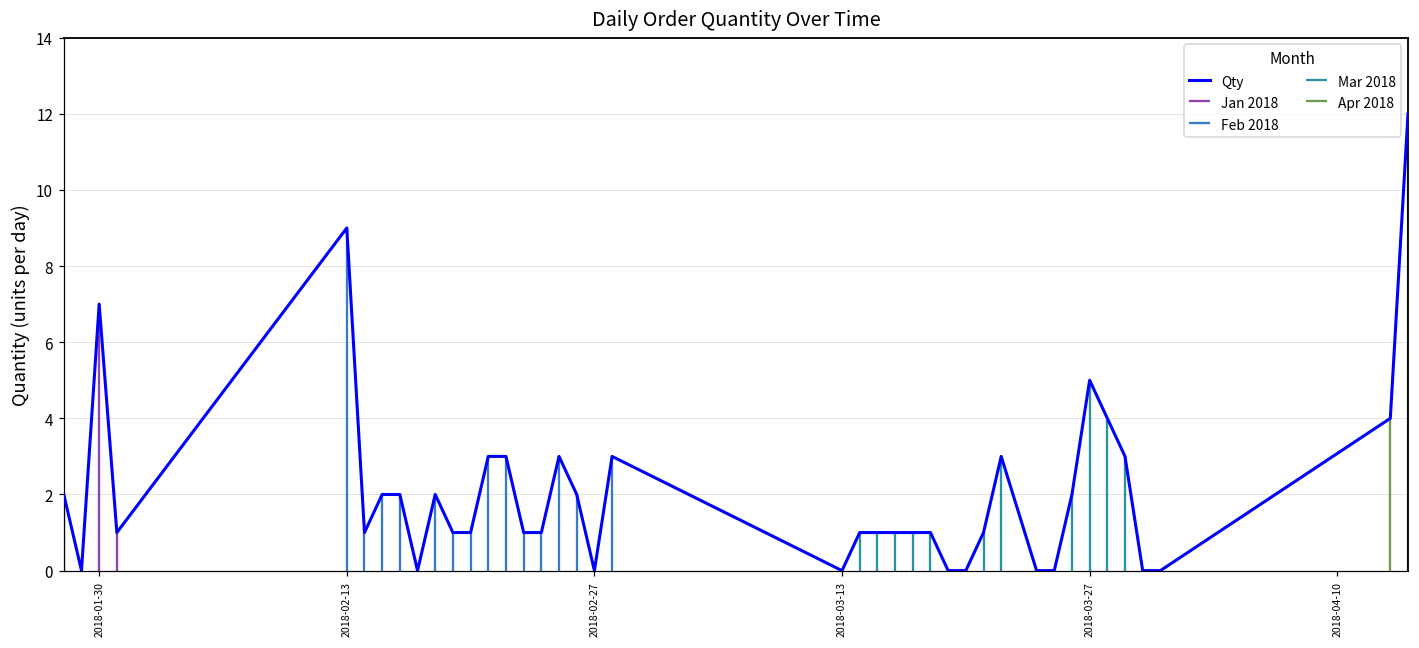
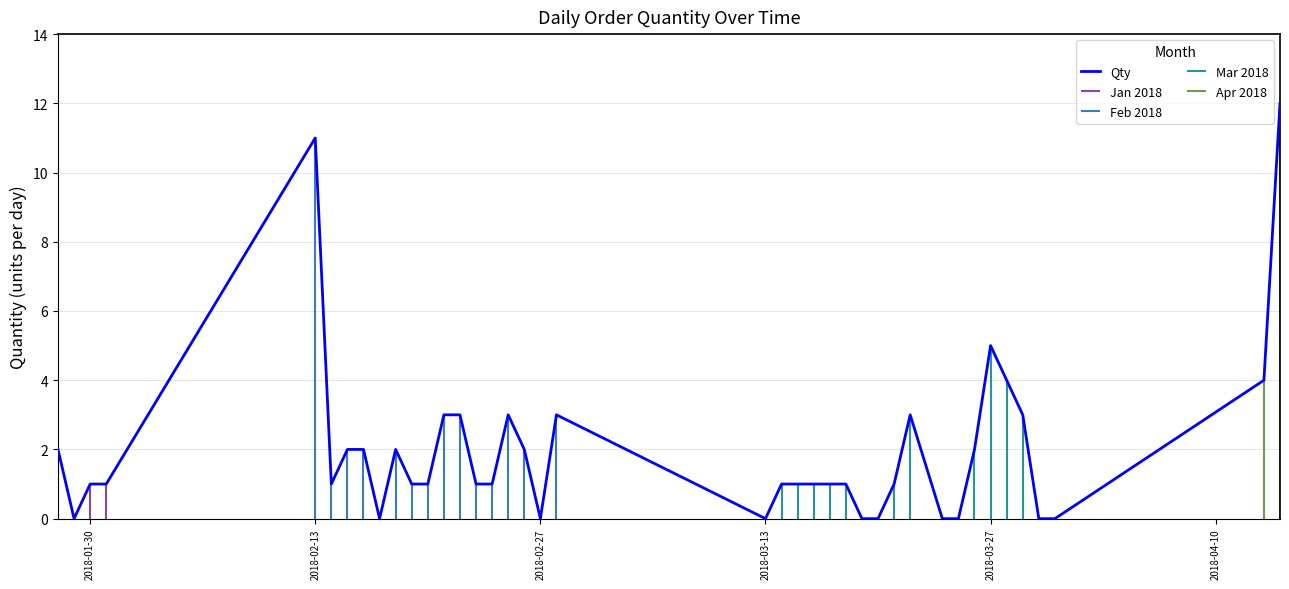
  {
-   "2018-01-30": 7,
-   "2018-02-13": 9,
+   "2018-01-30": 1,
+   "2018-02-13": 11,
    "2018-02-27": 0,
    "2018-03-13": 0,
    "2018-03-27": 5
  }
